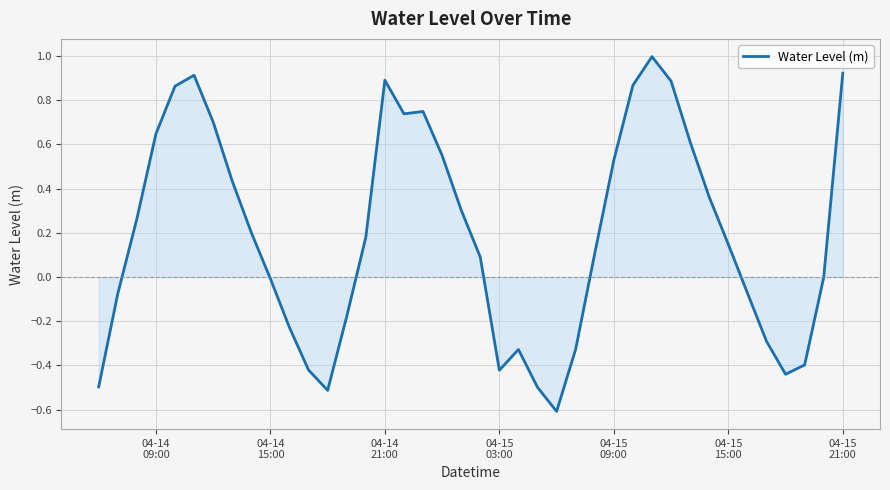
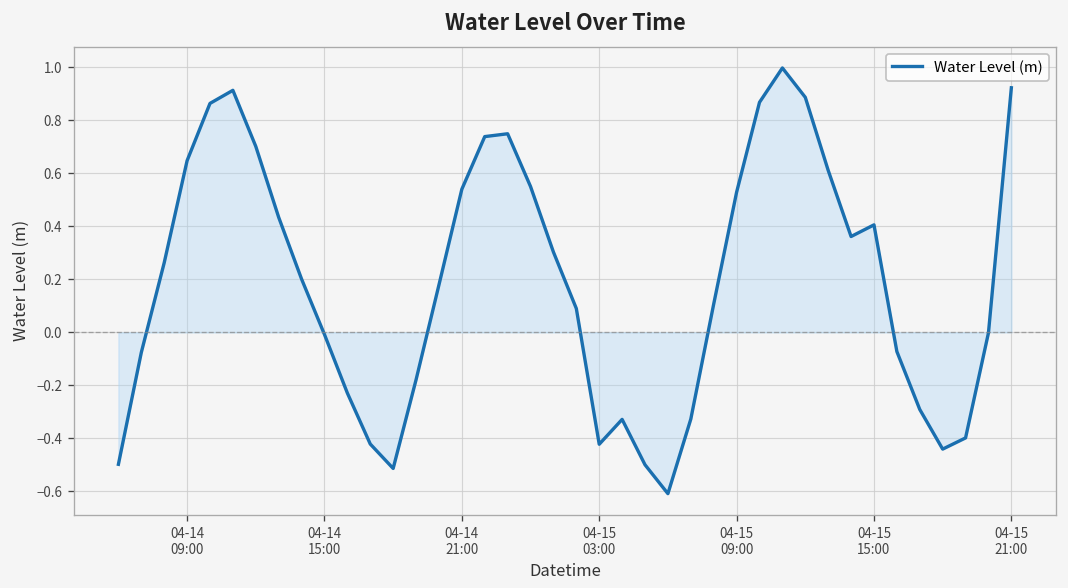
  {
    "Water Level (m)": {
-     "04-14 21:00": 0.89,
+     "04-14 21:00": 0.54,
      "04-15 03:00": -0.42,
-     "04-15 15:00": 0.15
+     "04-15 15:00": 0.41
    }
  }
